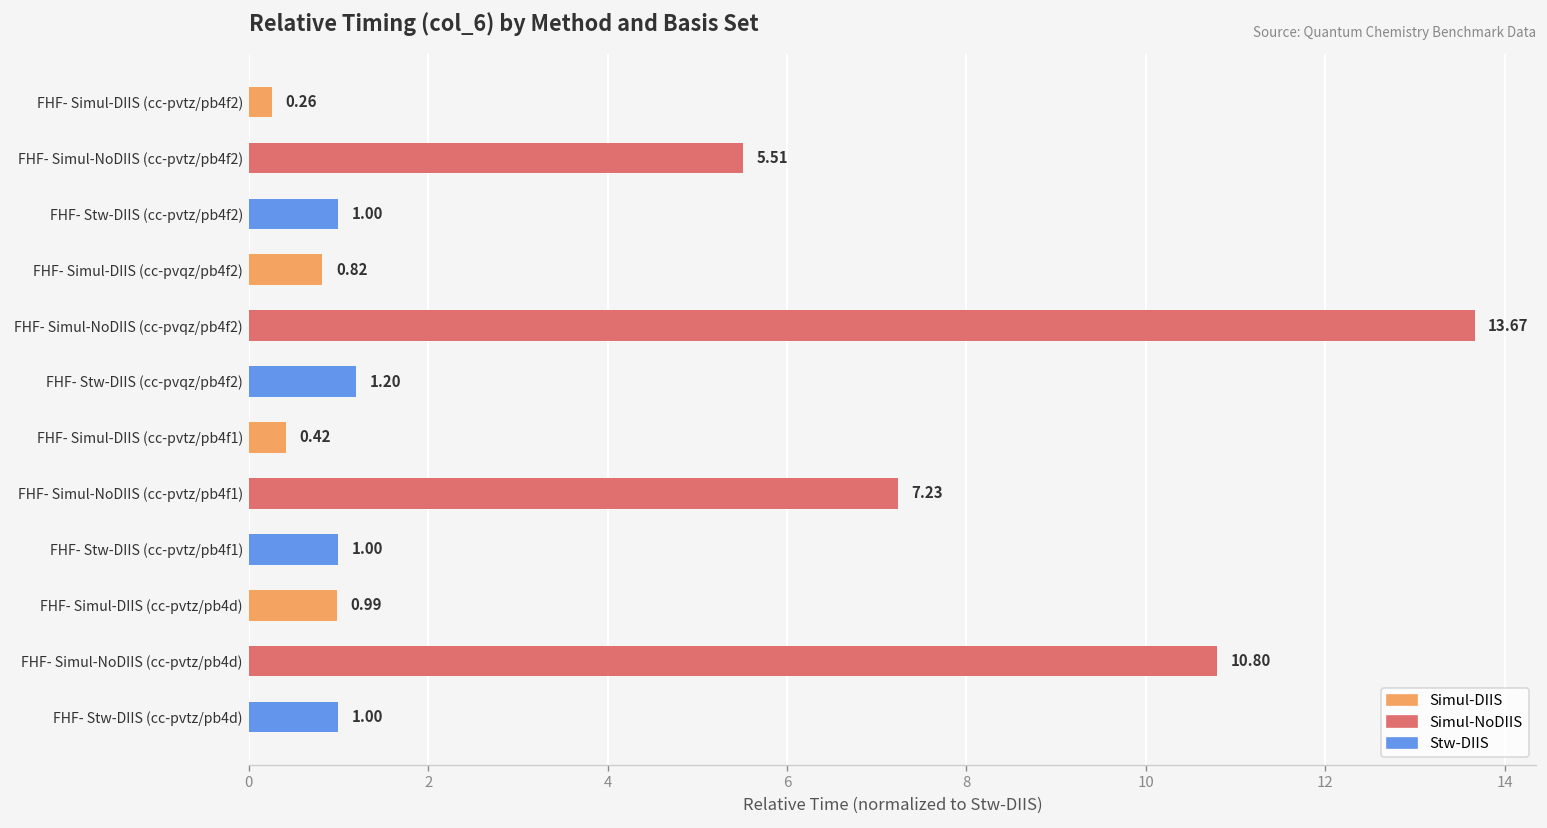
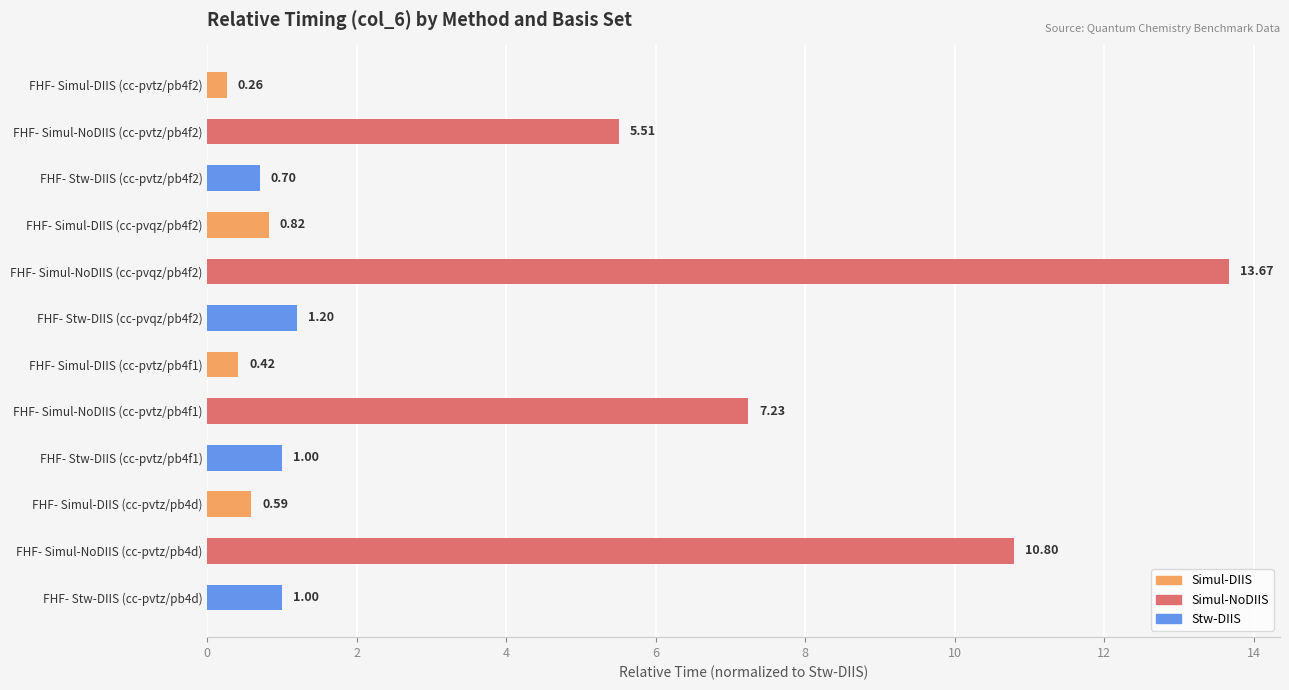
  {
    "FHF- Simul-DIIS (cc-pvtz/pb4f2)": 0.26,
    "FHF- Simul-NoDIIS (cc-pvtz/pb4f2)": 5.51,
-   "FHF- Stw-DIIS (cc-pvtz/pb4f2)": 1.00,
+   "FHF- Stw-DIIS (cc-pvtz/pb4f2)": 0.70,
    "FHF- Simul-DIIS (cc-pvqz/pb4f2)": 0.82,
    "FHF- Simul-NoDIIS (cc-pvqz/pb4f2)": 13.67,
    "FHF- Stw-DIIS (cc-pvqz/pb4f2)": 1.20,
    "FHF- Simul-DIIS (cc-pvtz/pb4f1)": 0.42,
    "FHF- Simul-NoDIIS (cc-pvtz/pb4f1)": 7.23,
    "FHF- Stw-DIIS (cc-pvtz/pb4f1)": 1.00,
-   "FHF- Simul-DIIS (cc-pvtz/pb4d)": 0.99,
+   "FHF- Simul-DIIS (cc-pvtz/pb4d)": 0.59,
    "FHF- Simul-NoDIIS (cc-pvtz/pb4d)": 10.80,
    "FHF- Stw-DIIS (cc-pvtz/pb4d)": 1.00
  }
